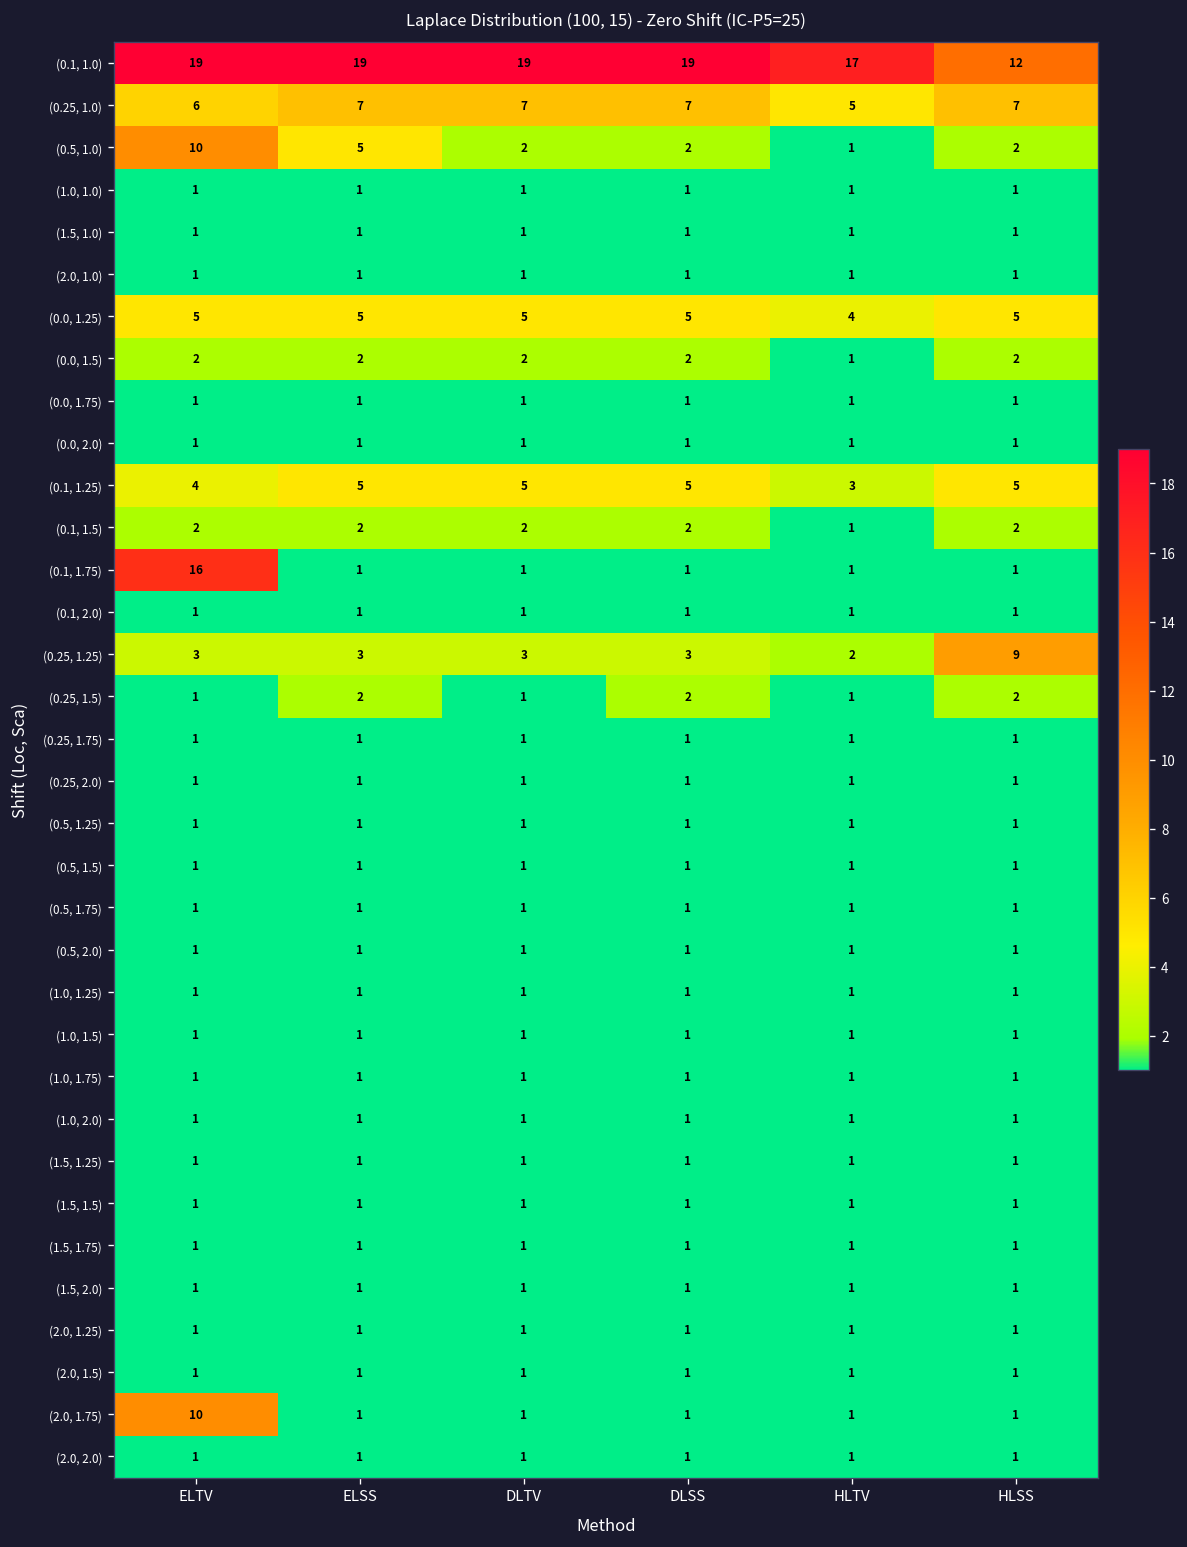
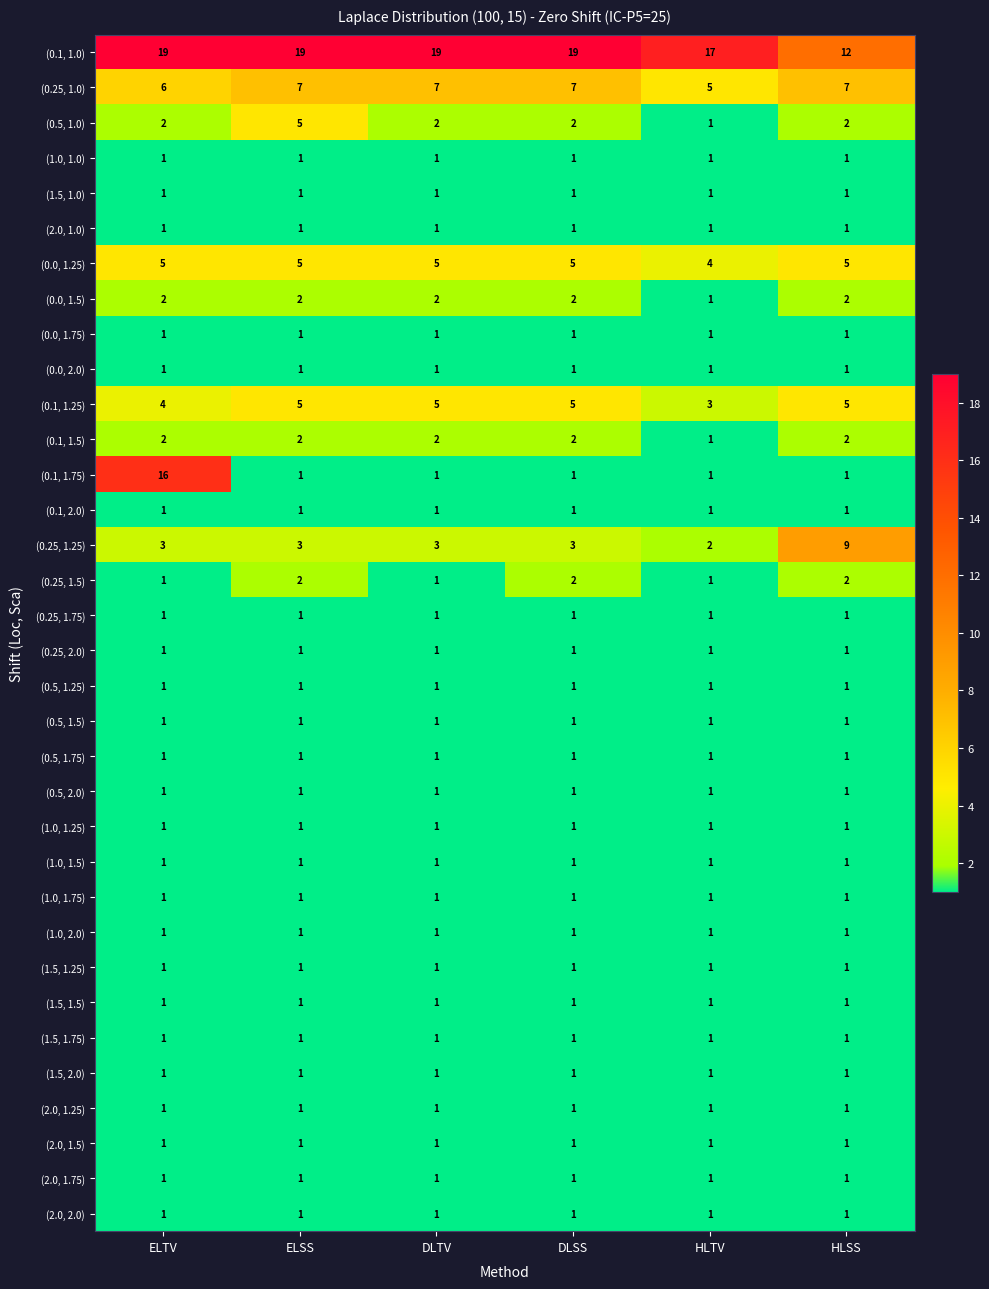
  {
    "(0.5, 1.0)": {
-     "ELTV": 10,
+     "ELTV": 2,
      "ELSS": 5,
      "DLTV": 2,
      "DLSS": 2,
      "HLTV": 1,
      "HLSS": 2
    },
    "(2.0, 1.75)": {
-     "ELTV": 10,
+     "ELTV": 1,
      "ELSS": 1,
      "DLTV": 1,
      "DLSS": 1,
      "HLTV": 1,
      "HLSS": 1
    }
  }
